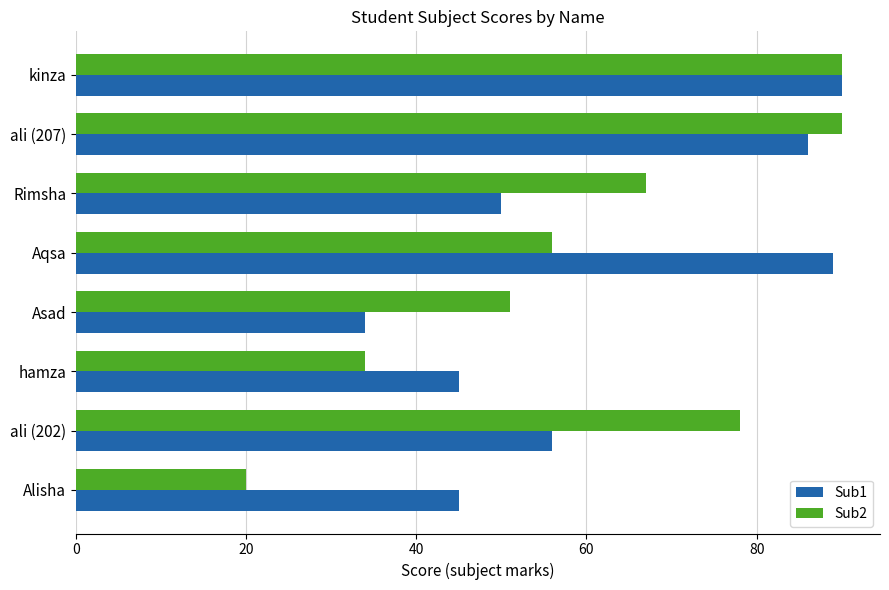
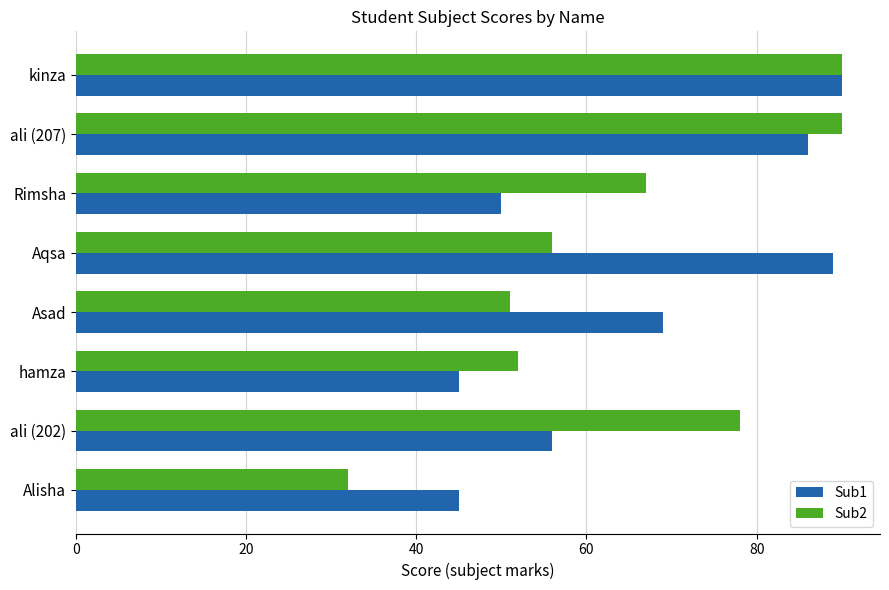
  {
    "Sub1": {
      "kinza": 90,
      "ali (207)": 86,
      "Rimsha": 50,
      "Aqsa": 89,
-     "Asad": 34,
+     "Asad": 69,
      "hamza": 45,
      "ali (202)": 56,
      "Alisha": 45
    },
    "Sub2": {
      "kinza": 90,
      "ali (207)": 90,
      "Rimsha": 67,
      "Aqsa": 56,
      "Asad": 51,
-     "hamza": 34,
+     "hamza": 52,
      "ali (202)": 78,
-     "Alisha": 20
+     "Alisha": 32
    }
  }
